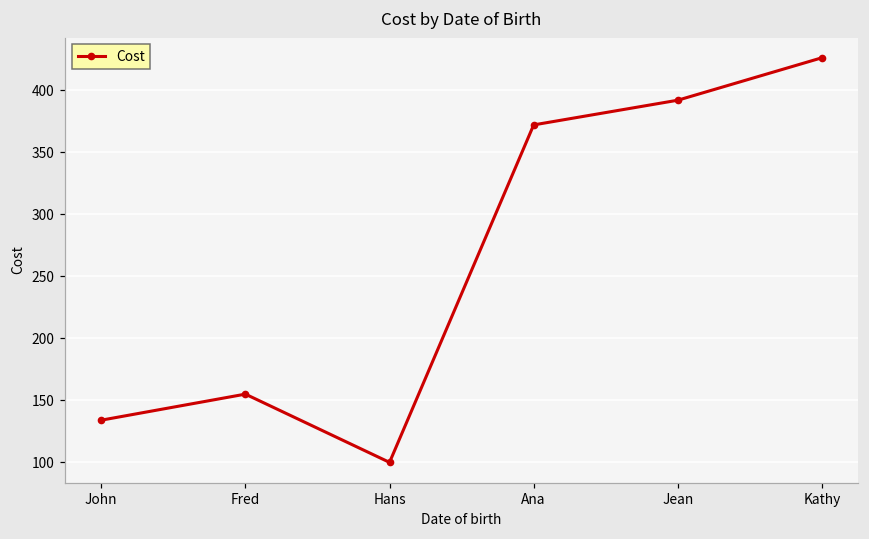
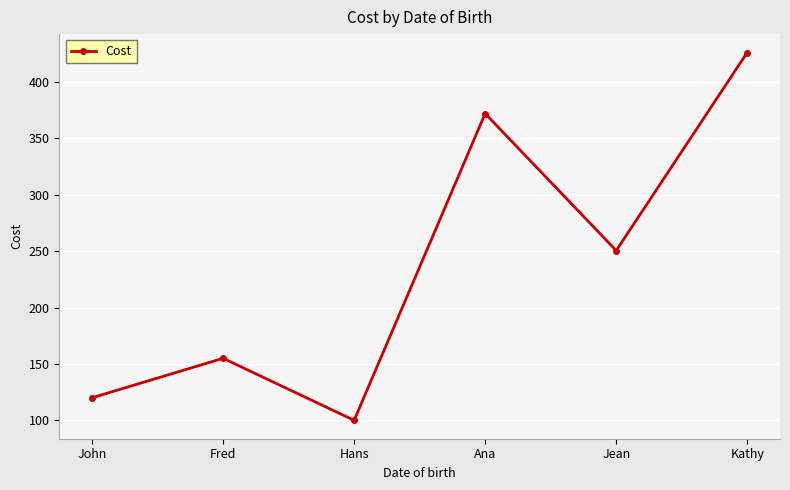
  {
-   "John": 134,
+   "John": 120,
    "Fred": 155,
    "Hans": 100,
    "Ana": 372,
-   "Jean": 392,
+   "Jean": 251,
    "Kathy": 426
  }
